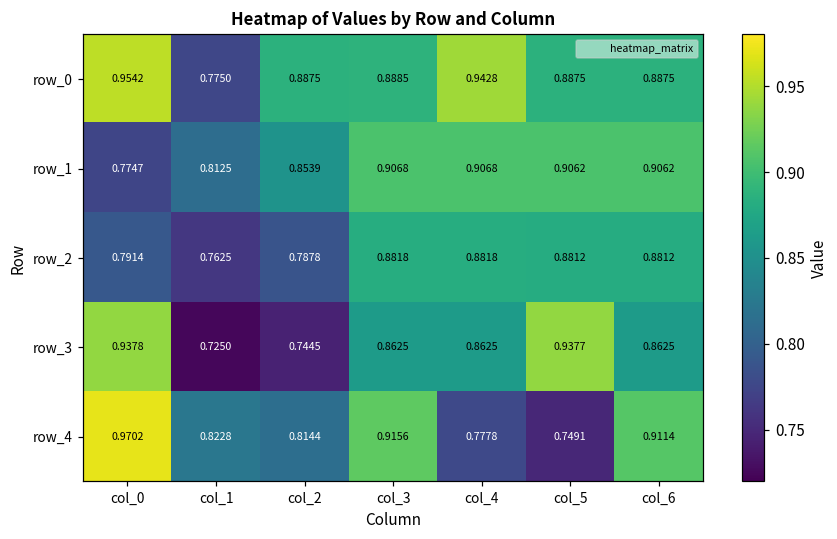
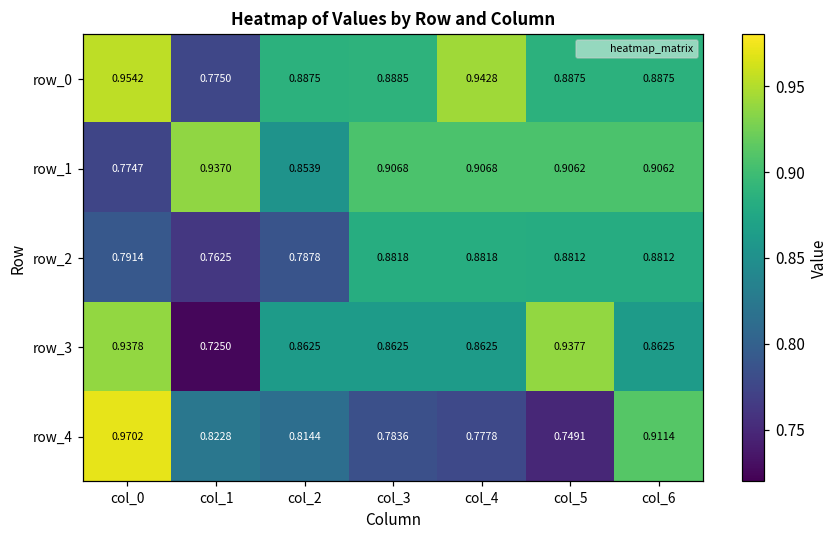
  {
    "row_0": {
      "col_0": 0.9542,
      "col_1": 0.7750,
      "col_2": 0.8875,
      "col_3": 0.8885,
      "col_4": 0.9428,
      "col_5": 0.8875,
      "col_6": 0.8875
    },
    "row_1": {
      "col_0": 0.7747,
-     "col_1": 0.8125,
+     "col_1": 0.9370,
      "col_2": 0.8539,
      "col_3": 0.9068,
      "col_4": 0.9068,
      "col_5": 0.9062,
      "col_6": 0.9062
    },
    "row_2": {
      "col_0": 0.7914,
      "col_1": 0.7625,
      "col_2": 0.7878,
      "col_3": 0.8818,
      "col_4": 0.8818,
      "col_5": 0.8812,
      "col_6": 0.8812
    },
    "row_3": {
      "col_0": 0.9378,
      "col_1": 0.7250,
-     "col_2": 0.7445,
+     "col_2": 0.8625,
      "col_3": 0.8625,
      "col_4": 0.8625,
      "col_5": 0.9377,
      "col_6": 0.8625
    },
    "row_4": {
      "col_0": 0.9702,
      "col_1": 0.8228,
      "col_2": 0.8144,
-     "col_3": 0.9156,
+     "col_3": 0.7836,
      "col_4": 0.7778,
      "col_5": 0.7491,
      "col_6": 0.9114
    }
  }
